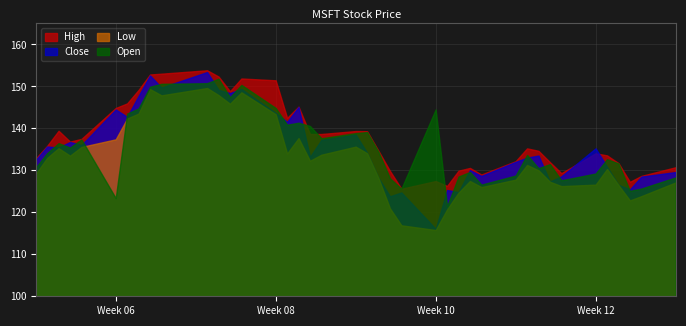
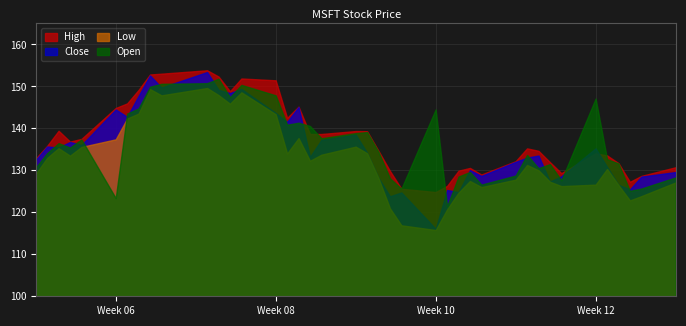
  {
    "High": {
      "Week 08": 151,
-     "Week 10": 127,
+     "Week 10": 125,
      "Week 12": 134
    },
    "Close": {
      "Week 12": 135
    },
    "Low": {
      "Week 06": 137,
      "Week 12": 126
    },
    "Open": {
      "Week 06": 123,
-     "Week 08": 145,
+     "Week 08": 148,
      "Week 10": 144,
-     "Week 12": 129
+     "Week 12": 147
    }
  }
